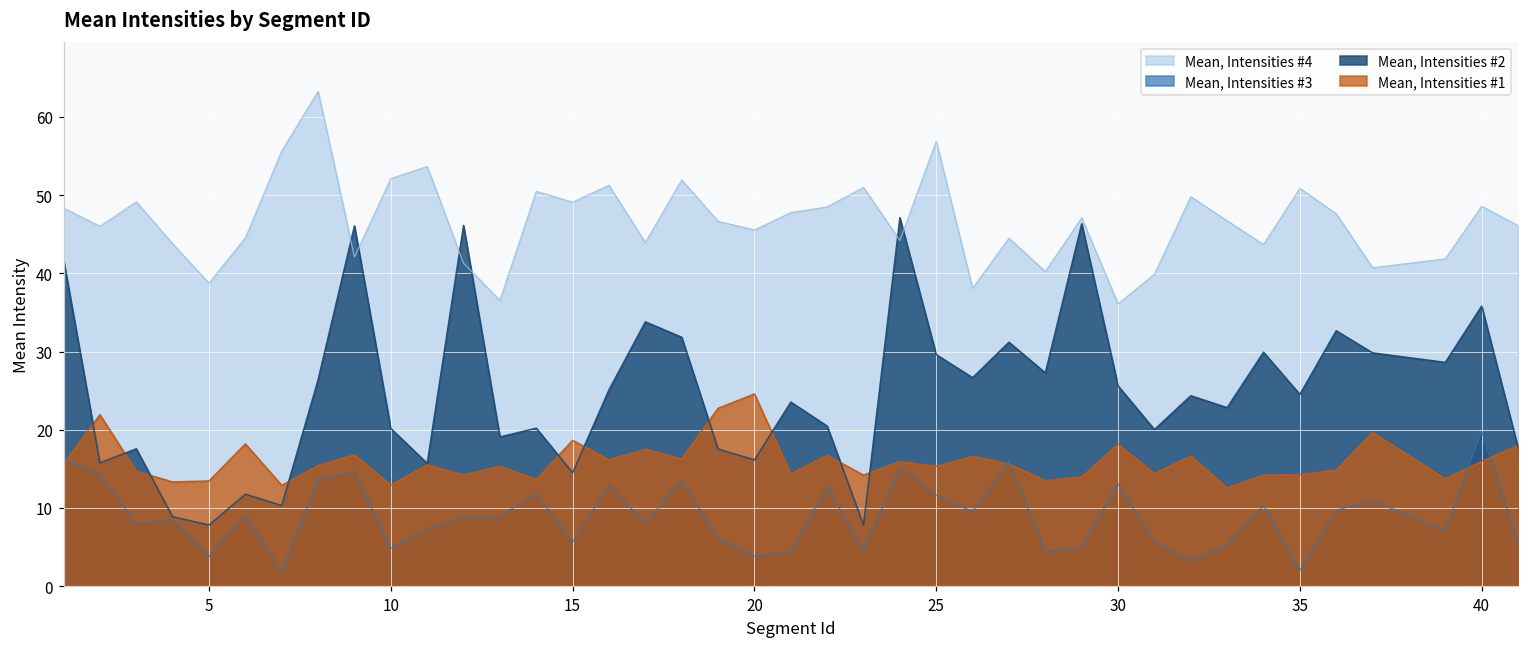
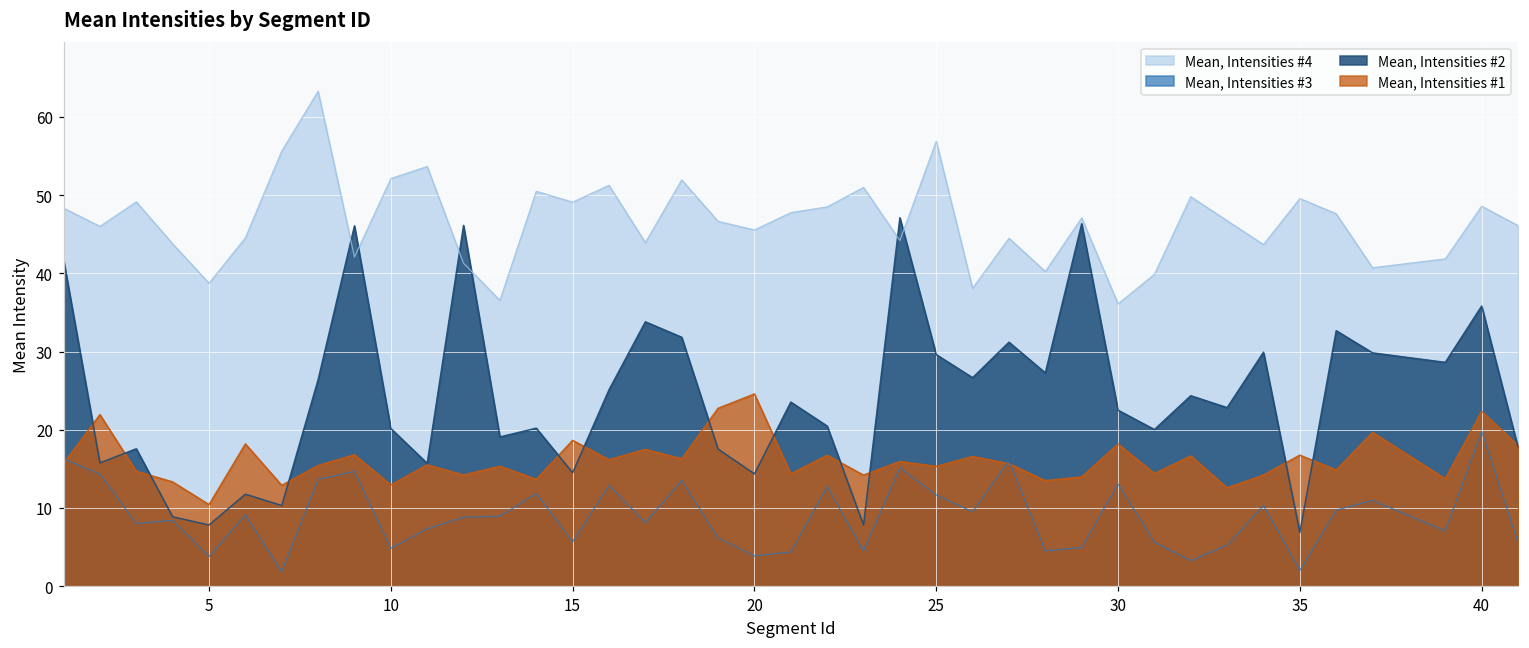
  {
    "Mean, Intensities #4": {
      "5": 39,
      "10": 52,
      "15": 49,
      "20": 46,
      "25": 57,
      "30": 36,
-     "35": 51,
+     "35": 50,
      "40": 49
    },
    "Mean, Intensities #3": {
      "5": 4,
      "10": 5,
      "15": 6,
      "20": 4,
      "25": 12,
      "30": 13,
      "35": 2,
      "40": 20
    },
    "Mean, Intensities #2": {
      "5": 8,
      "10": 20,
      "15": 14,
-     "20": 16,
+     "20": 14,
      "25": 30,
-     "30": 26,
-     "35": 25,
+     "30": 22,
+     "35": 7,
      "40": 36
    },
    "Mean, Intensities #1": {
-     "5": 13,
+     "5": 10,
      "10": 13,
      "15": 19,
      "20": 25,
      "25": 15,
      "30": 18,
-     "35": 14,
-     "40": 16
+     "35": 17,
+     "40": 22
    }
  }
